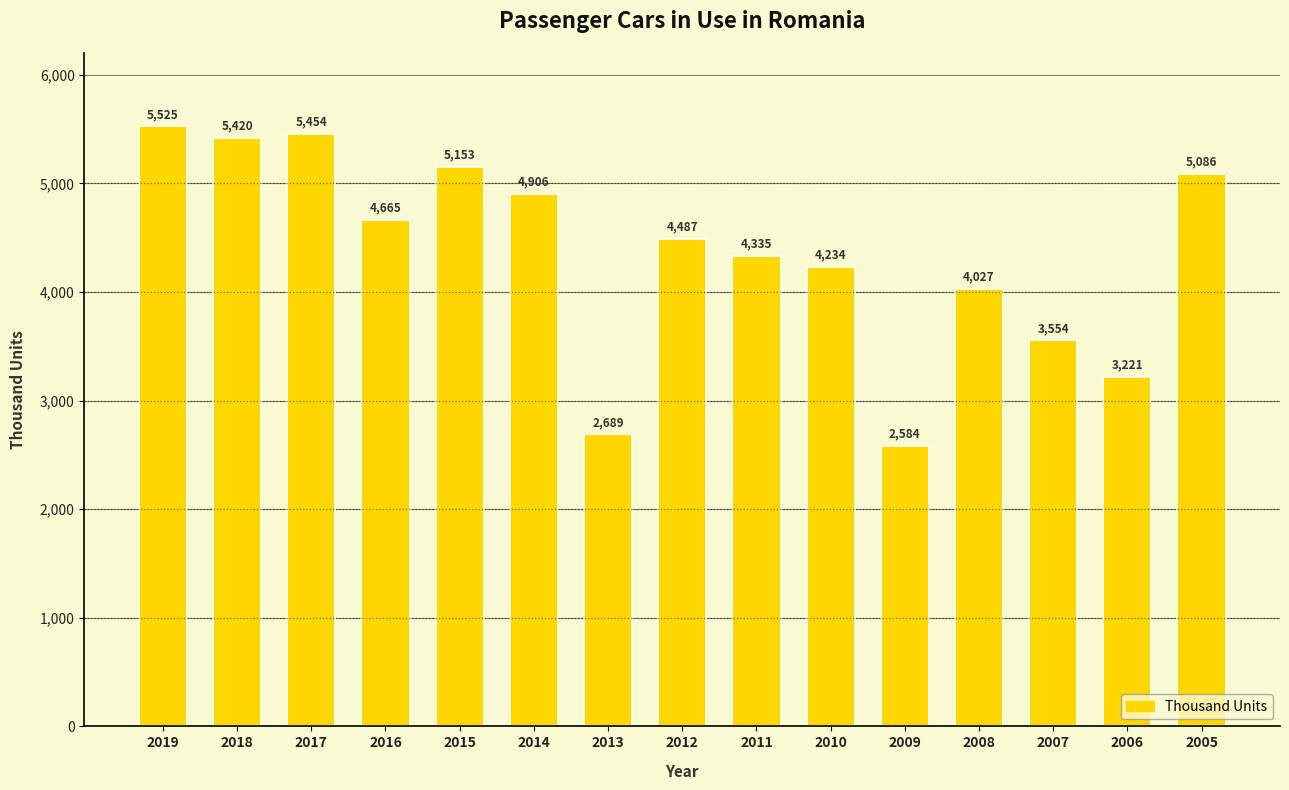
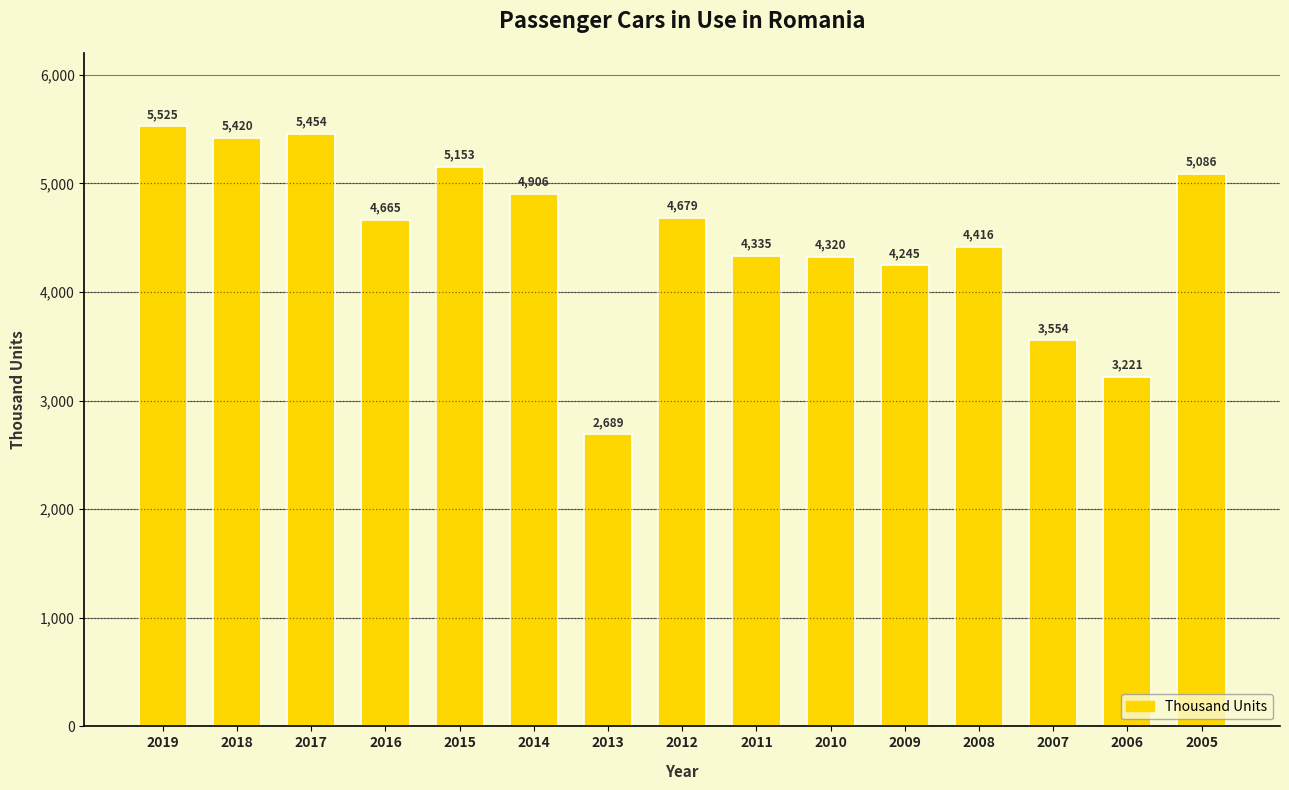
  {
    "2019": "5,525",
    "2018": "5,420",
    "2017": "5,454",
    "2016": "4,665",
    "2015": "5,153",
    "2014": "4,906",
    "2013": "2,689",
-   "2012": "4,487",
+   "2012": "4,679",
    "2011": "4,335",
-   "2010": "4,234",
-   "2009": "2,584",
-   "2008": "4,027",
+   "2010": "4,320",
+   "2009": "4,245",
+   "2008": "4,416",
    "2007": "3,554",
    "2006": "3,221",
    "2005": "5,086"
  }
